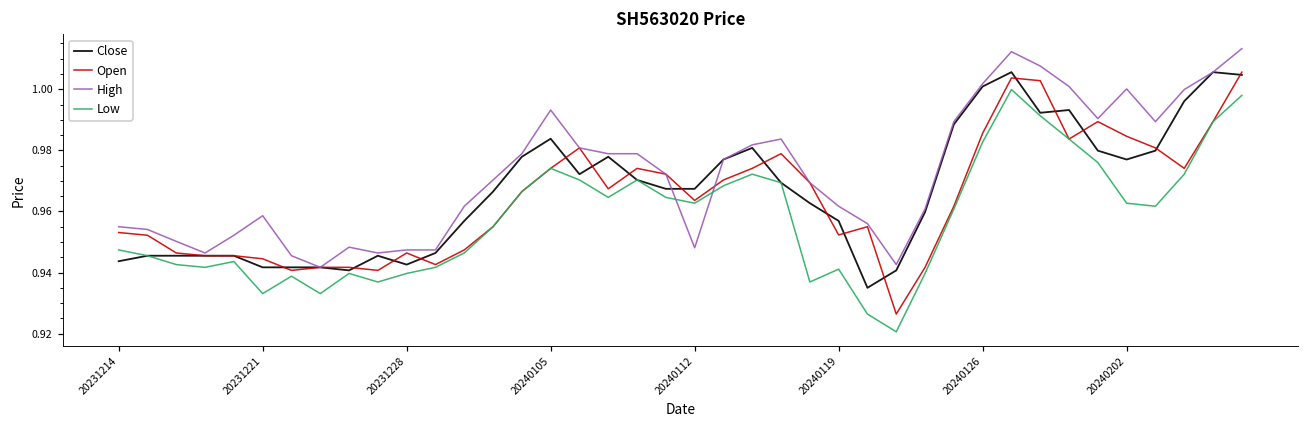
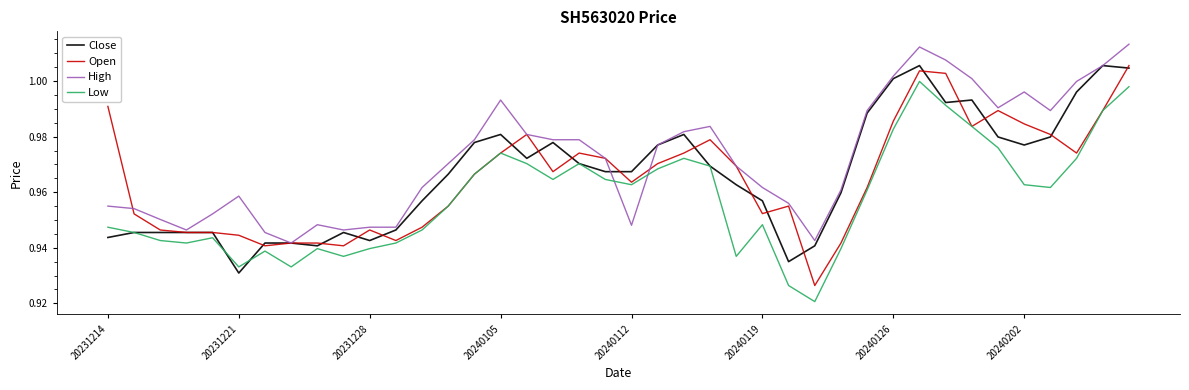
  {
    "Close": {
      "20231214": 0.944,
-     "20231221": 0.942,
+     "20231221": 0.931,
      "20231228": 0.943,
-     "20240105": 0.984,
+     "20240105": 0.981,
      "20240112": 0.967,
      "20240119": 0.957,
      "20240202": 0.977
    },
    "Open": {
-     "20231214": 0.953,
+     "20231214": 0.991,
      "20231221": 0.945,
      "20231228": 0.946,
      "20240119": 0.952,
      "20240126": 0.986,
      "20240202": 0.985
    },
    "High": {
      "20231214": 0.955,
      "20231221": 0.959,
      "20231228": 0.947,
      "20240105": 0.993,
      "20240112": 0.948,
      "20240119": 0.962,
-     "20240202": 1.000
+     "20240202": 0.996
    },
    "Low": {
      "20231214": 0.947,
      "20231221": 0.933,
      "20231228": 0.940,
-     "20240119": 0.941,
+     "20240119": 0.948,
      "20240126": 0.983,
      "20240202": 0.963
    }
  }
